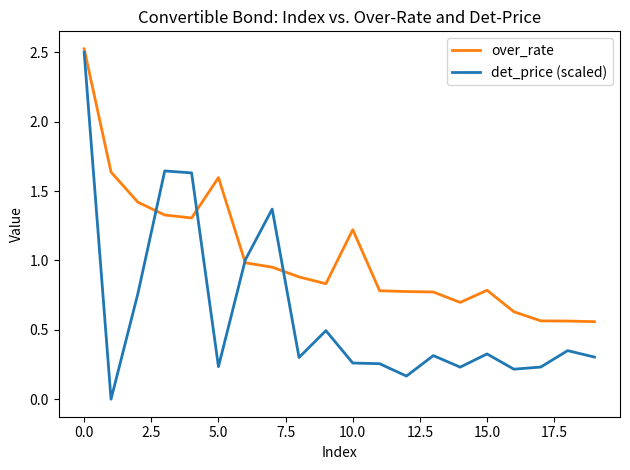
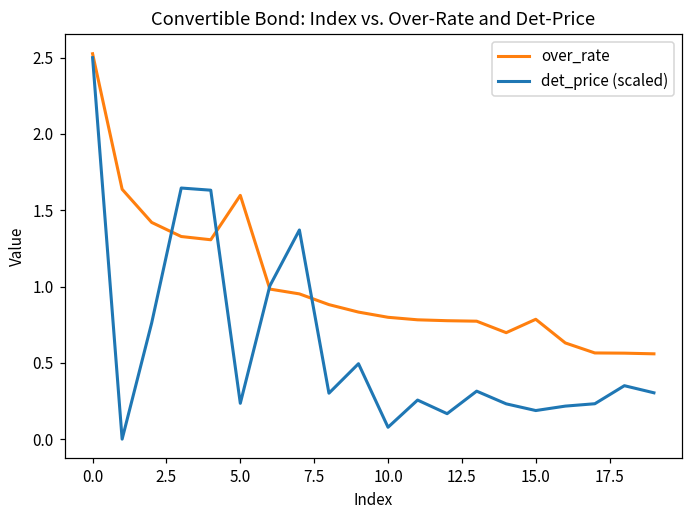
  {
    "over_rate": {
      "0.0": 2.53,
      "5.0": 1.60,
-     "10.0": 1.22,
+     "10.0": 0.80,
      "15.0": 0.79
    },
    "det_price (scaled)": {
      "0.0": 2.50,
      "5.0": 0.23,
-     "10.0": 0.26,
-     "15.0": 0.33
+     "10.0": 0.08,
+     "15.0": 0.19
    }
  }
